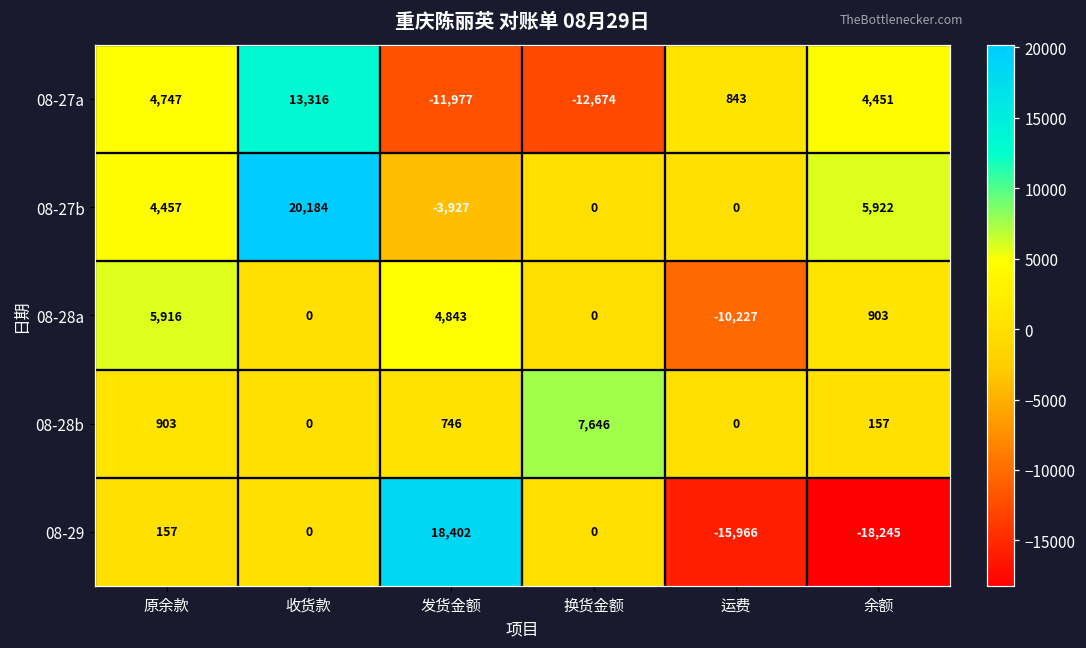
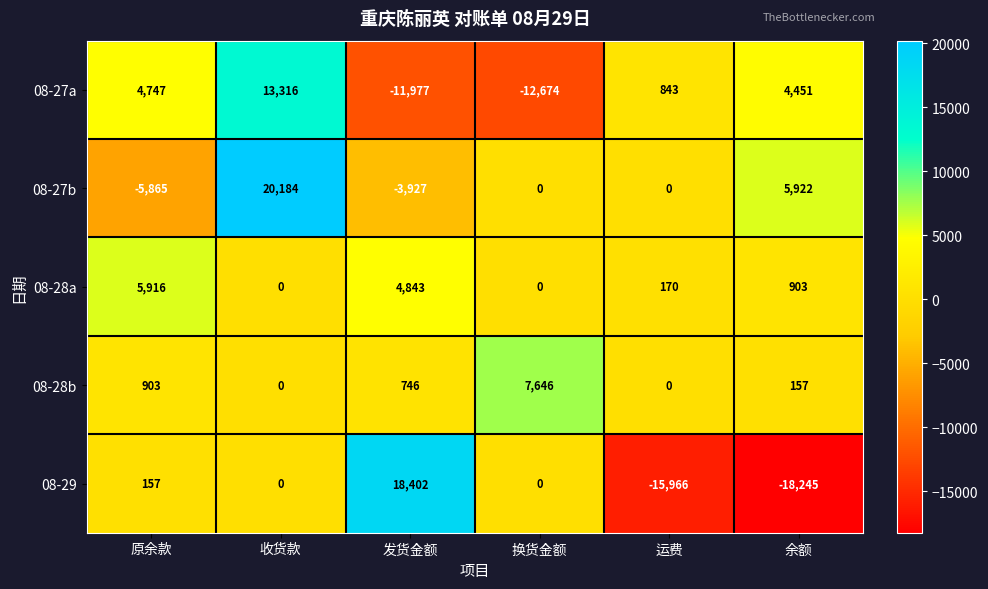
  {
    "08-27a": {
      "原余款": "4,747",
      "收货款": "13,316",
      "发货金额": "-11,977",
      "换货金额": "-12,674",
      "运费": "843",
      "余额": "4,451"
    },
    "08-27b": {
-     "原余款": "4,457",
+     "原余款": "-5,865",
      "收货款": "20,184",
      "发货金额": "-3,927",
      "换货金额": "0",
      "运费": "0",
      "余额": "5,922"
    },
    "08-28a": {
      "原余款": "5,916",
      "收货款": "0",
      "发货金额": "4,843",
      "换货金额": "0",
-     "运费": "-10,227",
+     "运费": "170",
      "余额": "903"
    },
    "08-28b": {
      "原余款": "903",
      "收货款": "0",
      "发货金额": "746",
      "换货金额": "7,646",
      "运费": "0",
      "余额": "157"
    },
    "08-29": {
      "原余款": "157",
      "收货款": "0",
      "发货金额": "18,402",
      "换货金额": "0",
      "运费": "-15,966",
      "余额": "-18,245"
    }
  }
